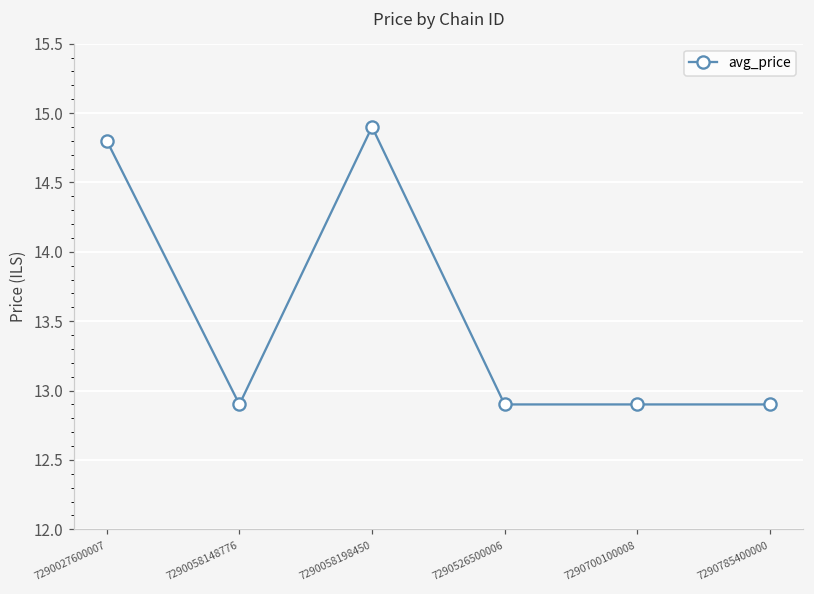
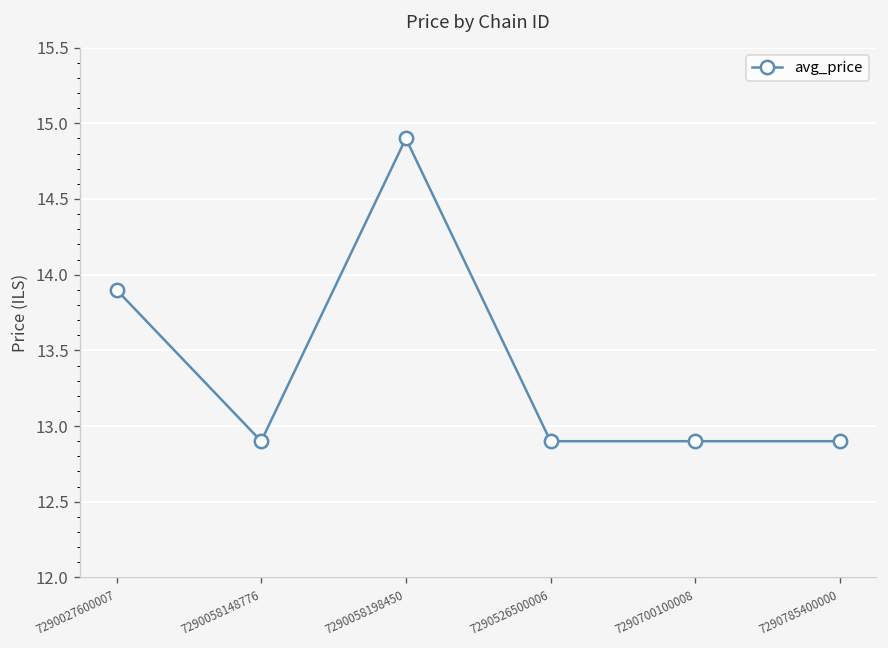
  {
-   "7290027600007": 14.8,
+   "7290027600007": 13.9,
    "7290058148776": 12.9,
    "7290058198450": 14.9,
    "7290526500006": 12.9,
    "7290700100008": 12.9,
    "7290785400000": 12.9
  }
